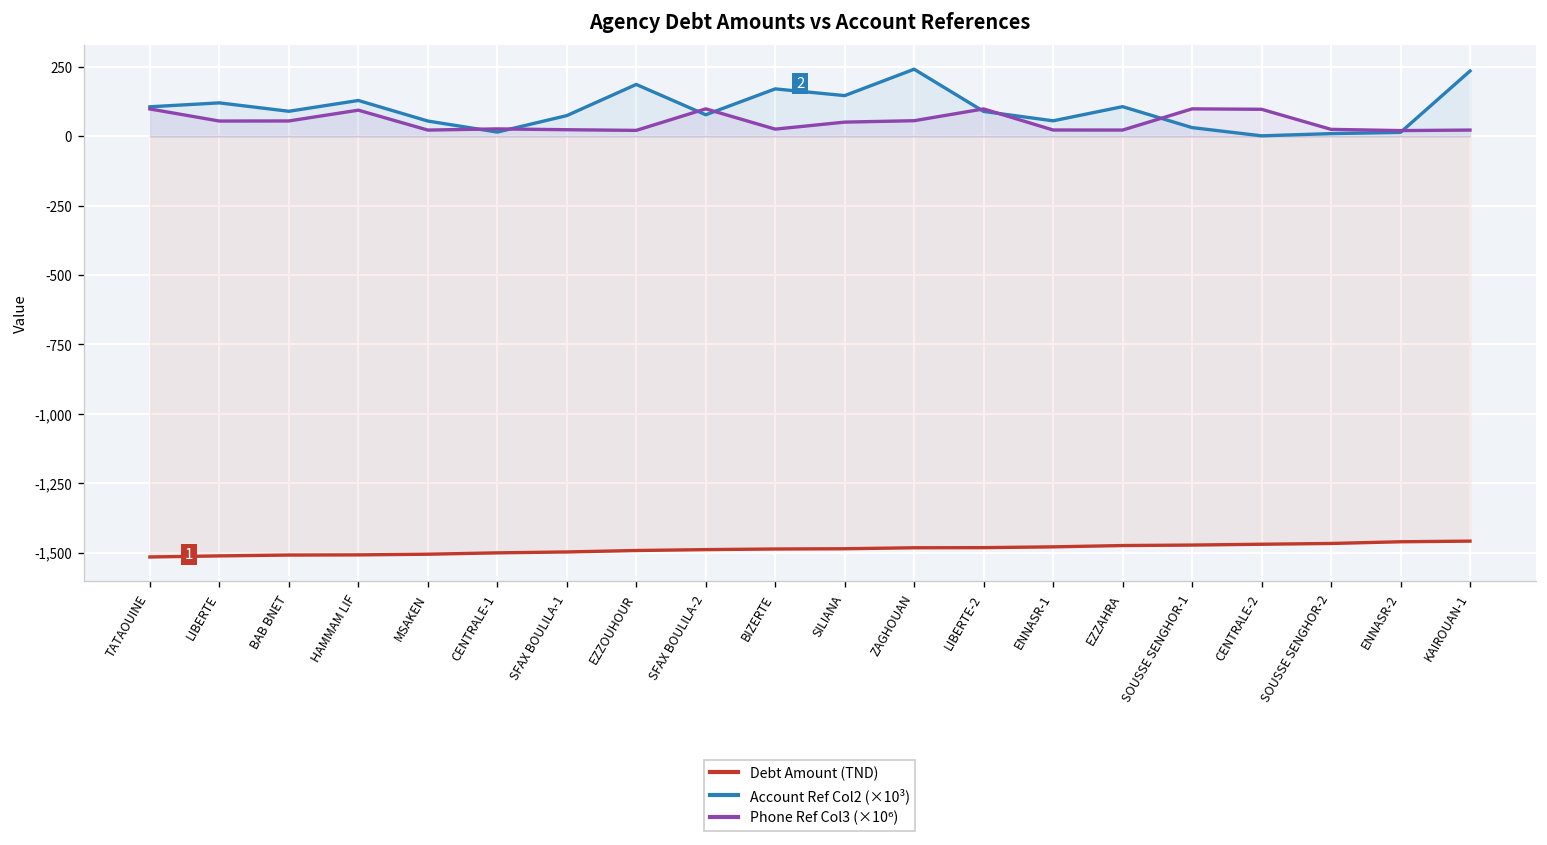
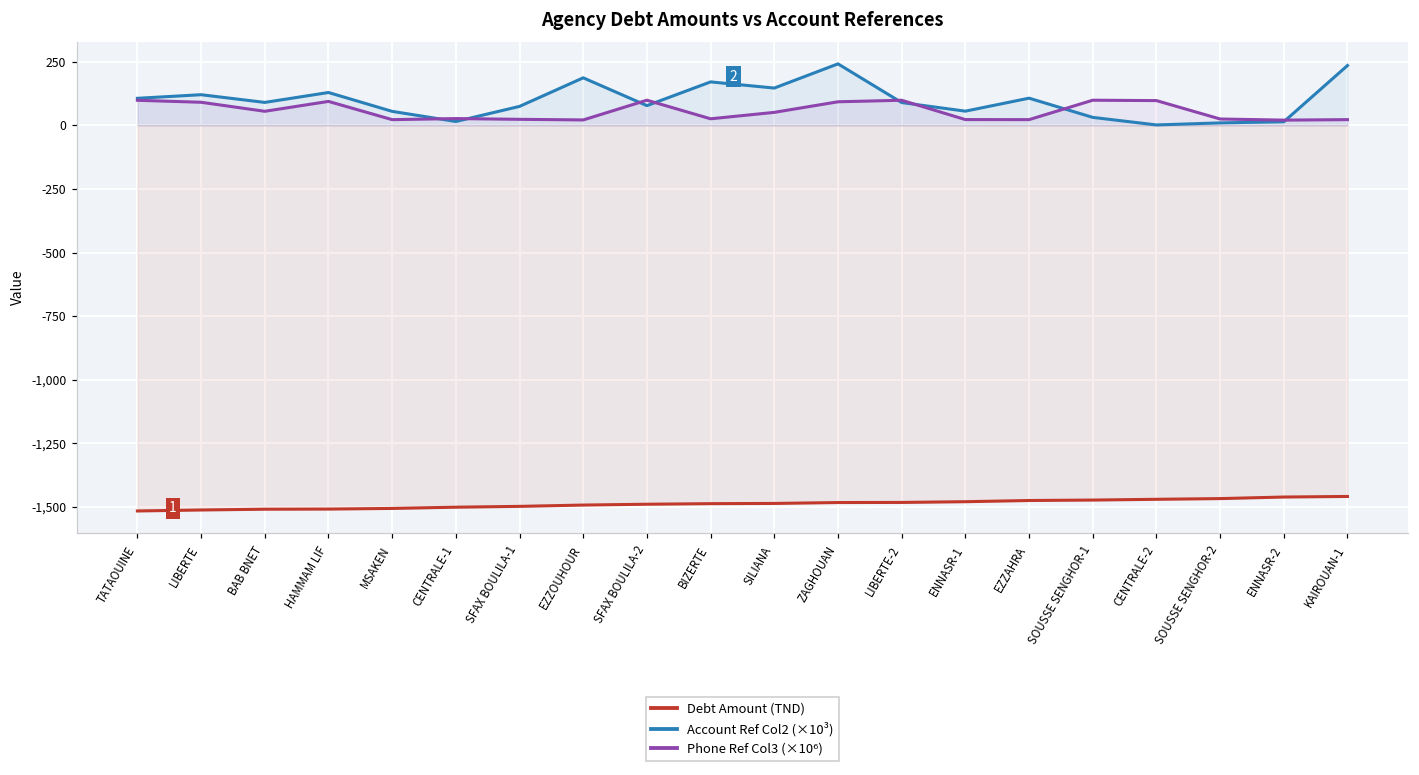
  {
    "Account Ref Col2 (×10³)": {
      "LIBERTE": 120,
      "BAB BNET": 90,
      "HAMMAM LIF": 130,
      "MSAKEN": 50,
      "CENTRALE-1": 10,
      "SFAX BOULILA-1": 70,
      "EZZOUHOUR": 190,
      "SFAX BOULILA-2": 80,
      "SILIANA": 150,
      "ZAGHOUAN": 240,
      "ENNASR-1": 60,
      "EZZAHRA": 110,
      "SOUSSE SENGHOR-1": 30,
      "KAIROUAN-1": 230
    },
    "Phone Ref Col3 (×10⁶)": {
-     "LIBERTE": 50,
+     "LIBERTE": 90,
      "BAB BNET": 60,
      "HAMMAM LIF": 90,
      "MSAKEN": 20,
      "CENTRALE-1": 30,
      "SFAX BOULILA-1": 20,
      "EZZOUHOUR": 20,
      "SFAX BOULILA-2": 100,
      "BIZERTE": 30,
      "SILIANA": 50,
-     "ZAGHOUAN": 60,
+     "ZAGHOUAN": 90,
      "ENNASR-1": 20,
      "EZZAHRA": 20,
      "SOUSSE SENGHOR-1": 100,
      "CENTRALE-2": 100,
      "SOUSSE SENGHOR-2": 20,
      "KAIROUAN-1": 20
    }
  }
